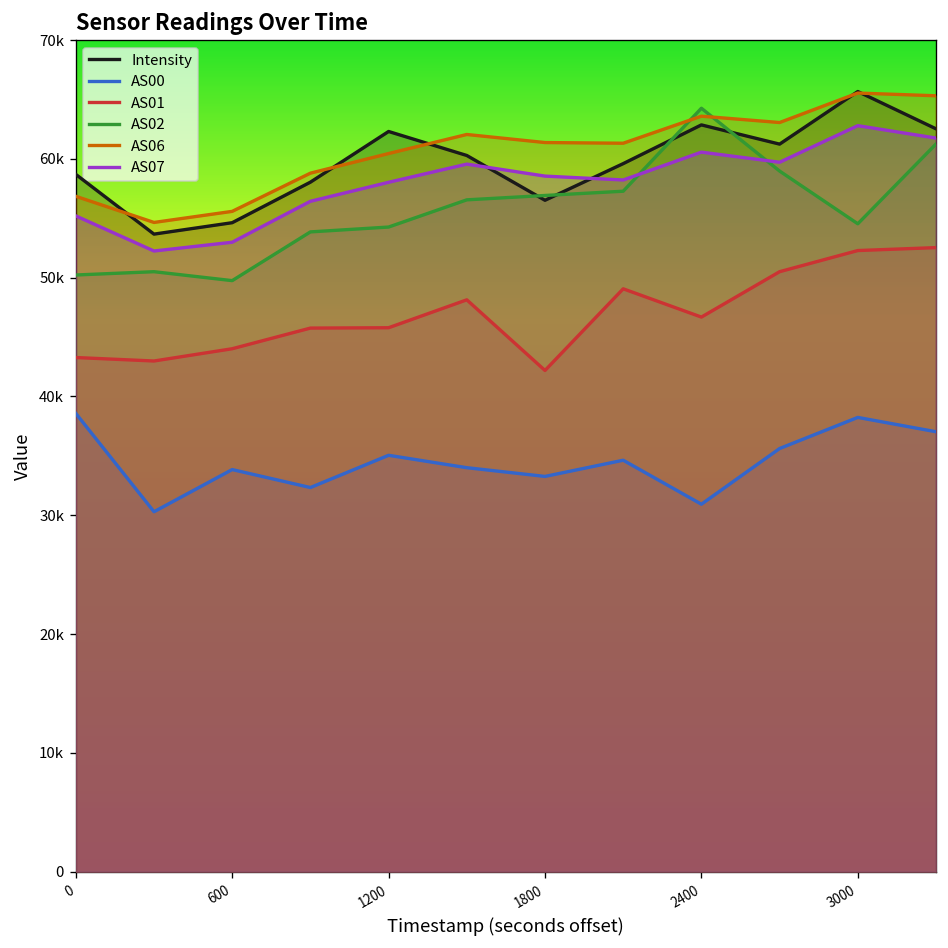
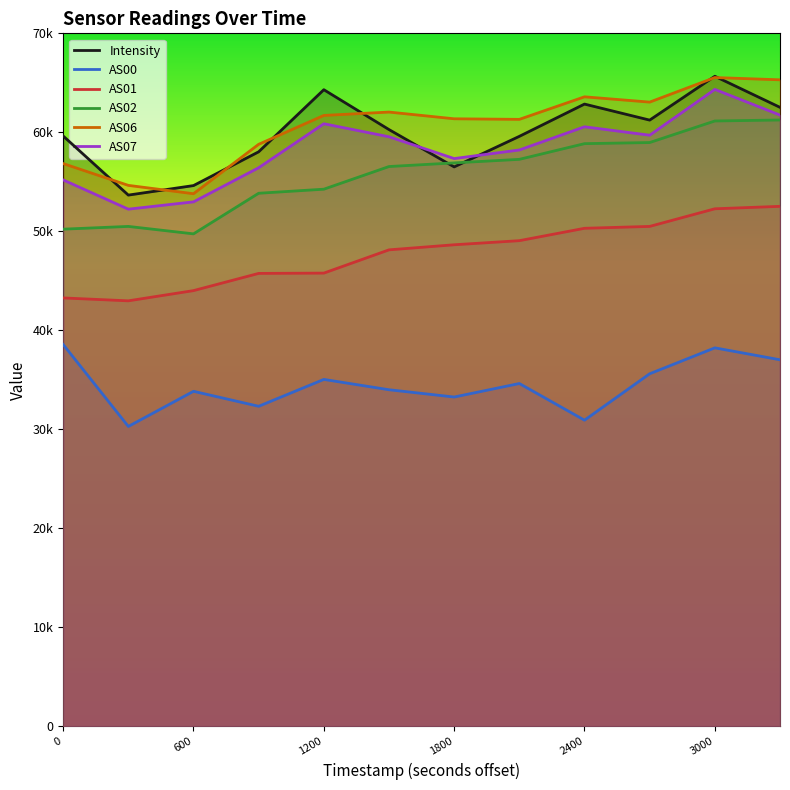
  {
    "Intensity": {
-     "0": 59000,
+     "0": 60000,
      "600": 55000,
-     "1200": 62000,
+     "1200": 64000,
      "1800": 57000,
      "2400": 63000
    },
    "AS00": {
      "0": 39000,
      "600": 34000,
      "1200": 35000,
      "1800": 33000,
      "2400": 31000,
      "3000": 38000
    },
    "AS01": {
      "0": 43000,
      "600": 44000,
      "1200": 46000,
-     "1800": 42000,
-     "2400": 47000,
+     "1800": 49000,
+     "2400": 50000,
      "3000": 52000
    },
    "AS02": {
      "0": 50000,
      "600": 50000,
      "1200": 54000,
      "1800": 57000,
-     "2400": 64000,
-     "3000": 55000
+     "2400": 59000,
+     "3000": 61000
    },
    "AS06": {
      "0": 57000,
-     "600": 56000,
-     "1200": 60000,
+     "600": 54000,
+     "1200": 62000,
      "1800": 61000,
      "2400": 64000
    },
    "AS07": {
      "0": 55000,
      "600": 53000,
-     "1200": 58000,
-     "1800": 59000,
+     "1200": 61000,
+     "1800": 57000,
      "2400": 61000,
-     "3000": 63000
+     "3000": 64000
    }
  }
